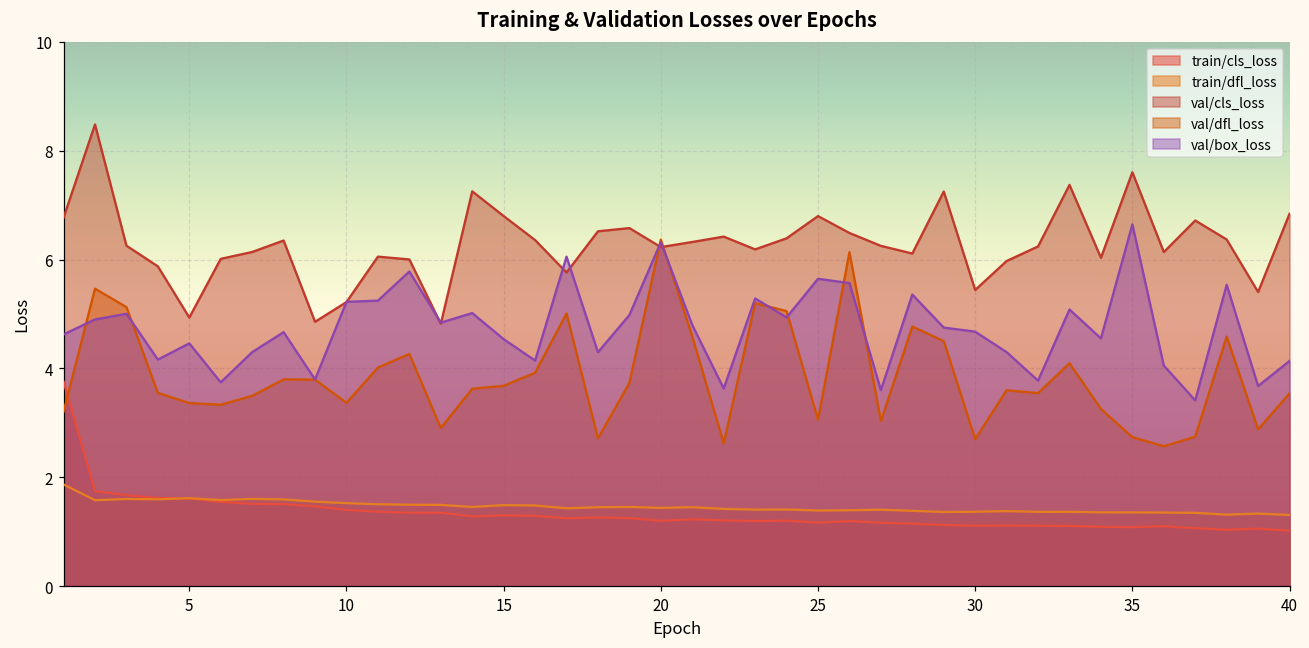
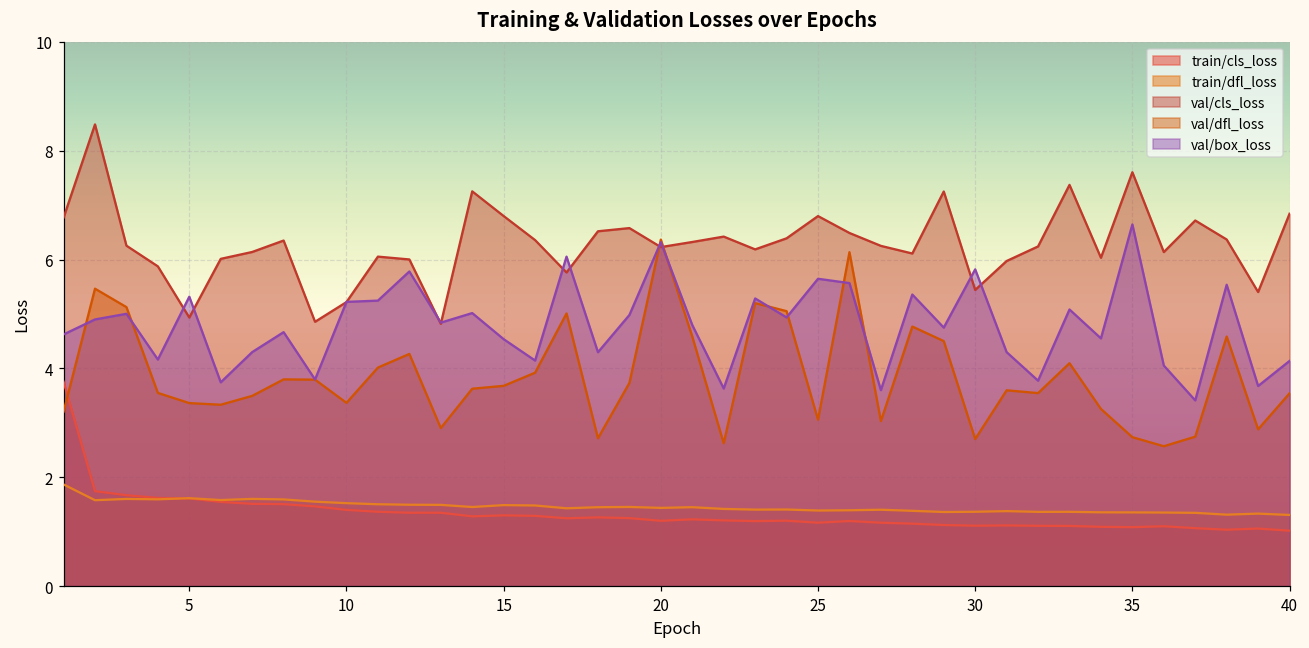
  {
    "val/box_loss": {
-     "5": 4.5,
+     "5": 5.3,
      "15": 4.5,
      "25": 5.6,
-     "30": 4.7,
+     "30": 5.8,
      "35": 6.6,
      "40": 4.1
    }
  }
